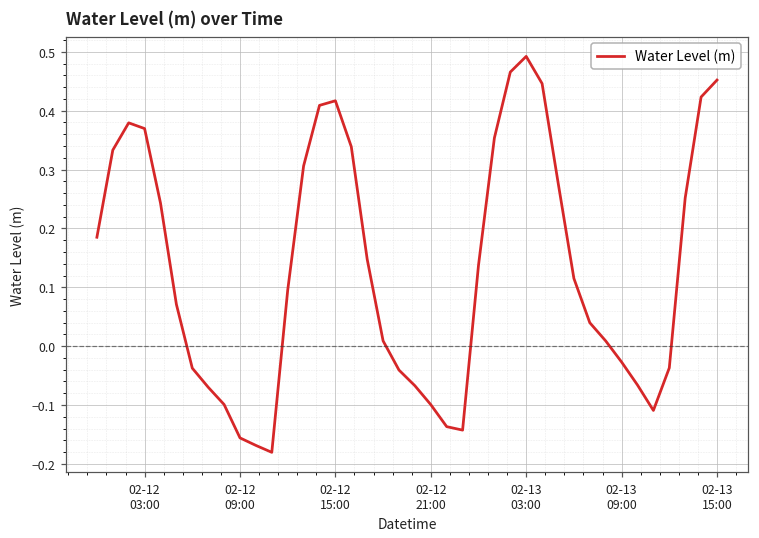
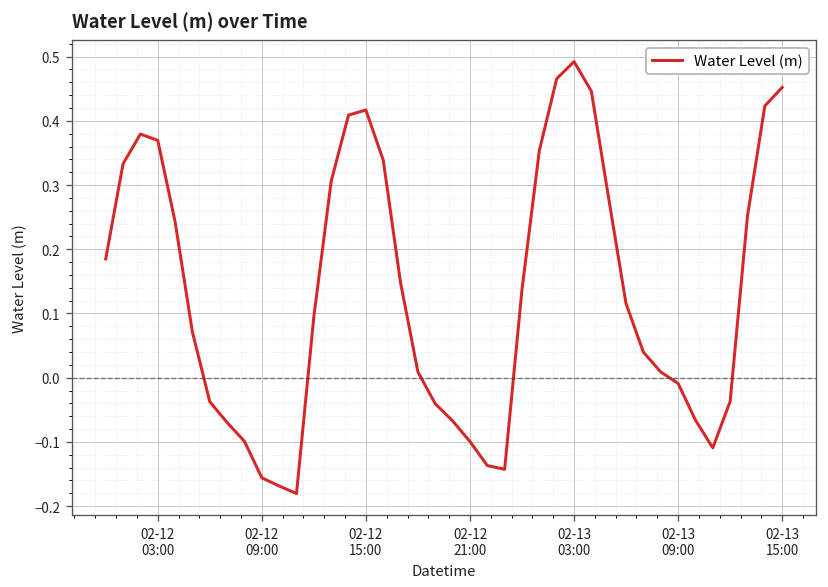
  {
    "02-12 03:00": 0.37,
    "02-12 09:00": -0.16,
    "02-12 15:00": 0.42,
    "02-12 21:00": -0.10,
    "02-13 03:00": 0.49,
-   "02-13 09:00": -0.03,
+   "02-13 09:00": -0.01,
    "02-13 15:00": 0.45
  }
